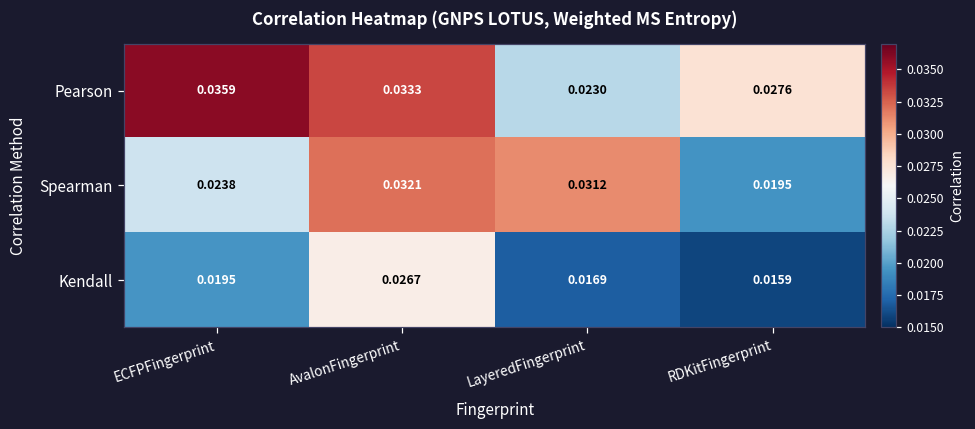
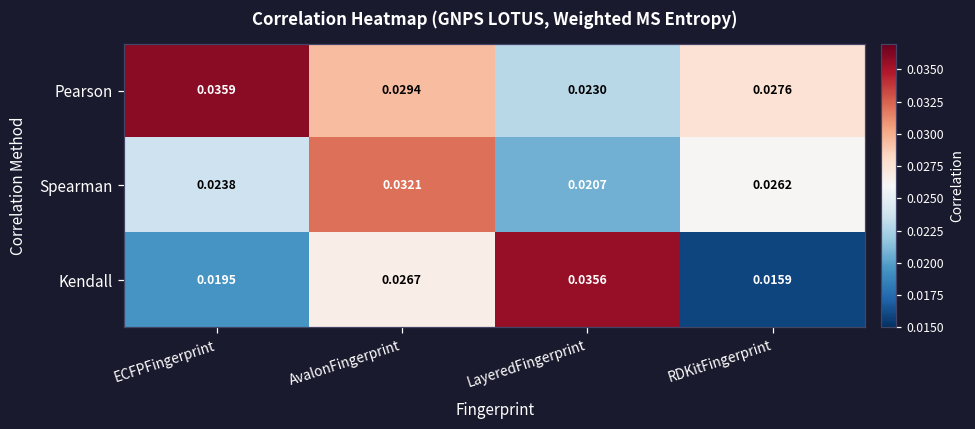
  {
    "Pearson": {
      "ECFPFingerprint": 0.0359,
-     "AvalonFingerprint": 0.0333,
+     "AvalonFingerprint": 0.0294,
      "LayeredFingerprint": 0.0230,
      "RDKitFingerprint": 0.0276
    },
    "Spearman": {
      "ECFPFingerprint": 0.0238,
      "AvalonFingerprint": 0.0321,
-     "LayeredFingerprint": 0.0312,
-     "RDKitFingerprint": 0.0195
+     "LayeredFingerprint": 0.0207,
+     "RDKitFingerprint": 0.0262
    },
    "Kendall": {
      "ECFPFingerprint": 0.0195,
      "AvalonFingerprint": 0.0267,
-     "LayeredFingerprint": 0.0169,
+     "LayeredFingerprint": 0.0356,
      "RDKitFingerprint": 0.0159
    }
  }
